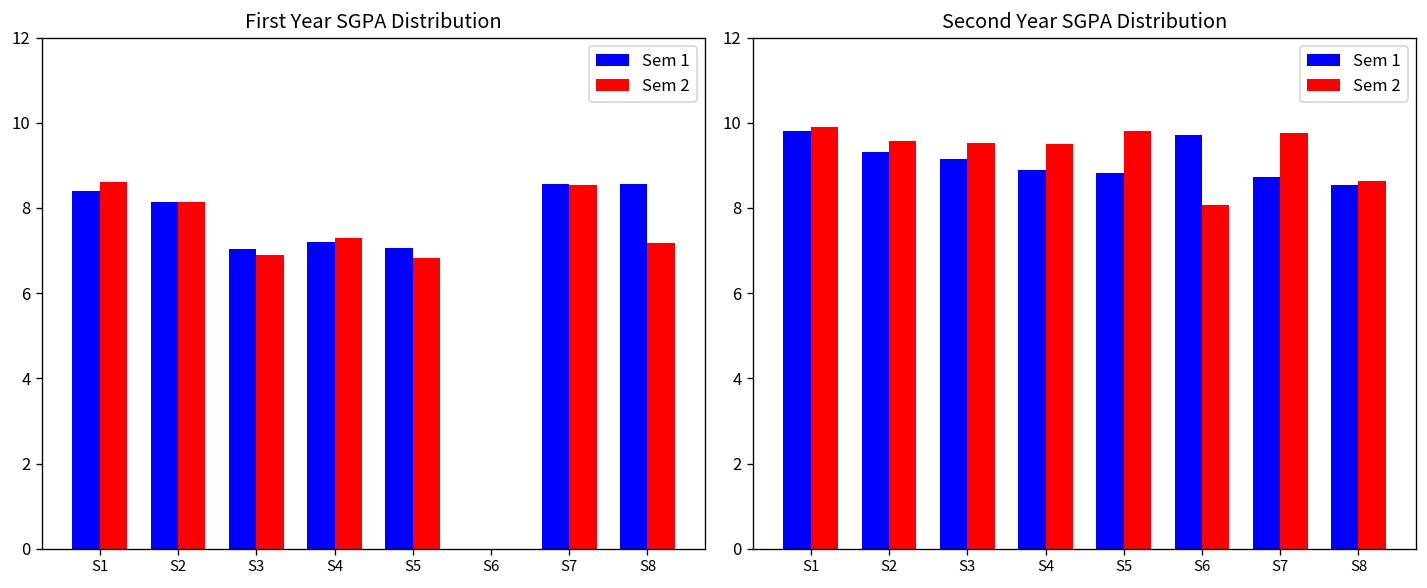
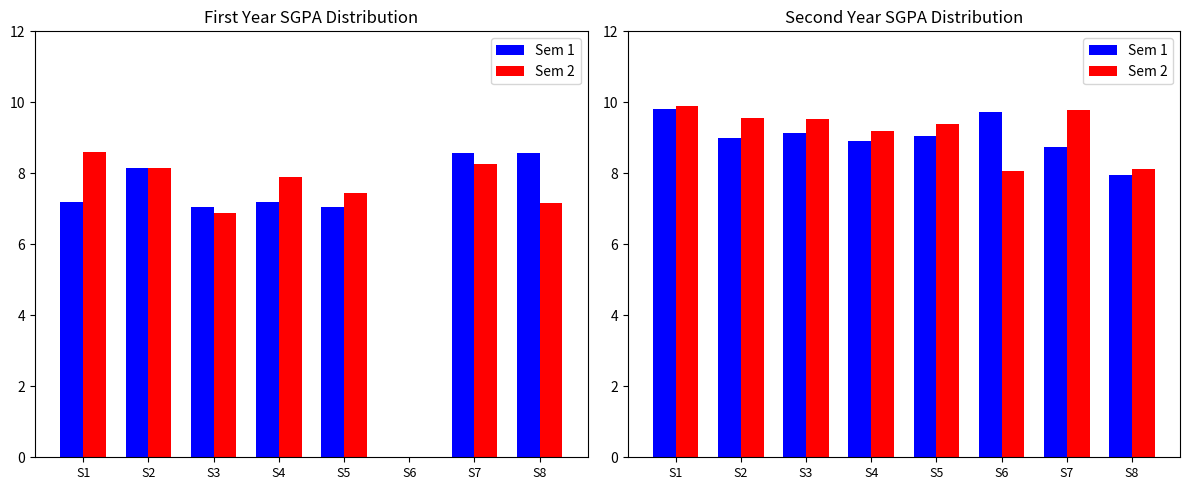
  {
    "First Year SGPA Distribution": {
      "Sem 1": {
-       "S1": 8.4,
+       "S1": 7.2,
        "S2": 8.1,
        "S3": 7.0,
        "S4": 7.2,
        "S5": 7.1,
        "S6": 0.0,
        "S7": 8.6,
        "S8": 8.6
      },
      "Sem 2": {
        "S1": 8.6,
        "S2": 8.1,
        "S3": 6.9,
-       "S4": 7.3,
-       "S5": 6.8,
+       "S4": 7.9,
+       "S5": 7.5,
        "S6": 0.0,
-       "S7": 8.6,
+       "S7": 8.3,
        "S8": 7.2
      }
    },
    "Second Year SGPA Distribution": {
      "Sem 1": {
        "S1": 9.8,
-       "S2": 9.3,
+       "S2": 9.0,
        "S3": 9.1,
        "S4": 8.9,
-       "S5": 8.8,
+       "S5": 9.1,
        "S6": 9.7,
        "S7": 8.7,
-       "S8": 8.5
+       "S8": 8.0
      },
      "Sem 2": {
        "S1": 9.9,
        "S2": 9.6,
        "S3": 9.5,
-       "S4": 9.5,
-       "S5": 9.8,
+       "S4": 9.2,
+       "S5": 9.4,
        "S6": 8.1,
        "S7": 9.8,
-       "S8": 8.6
+       "S8": 8.1
      }
    }
  }
